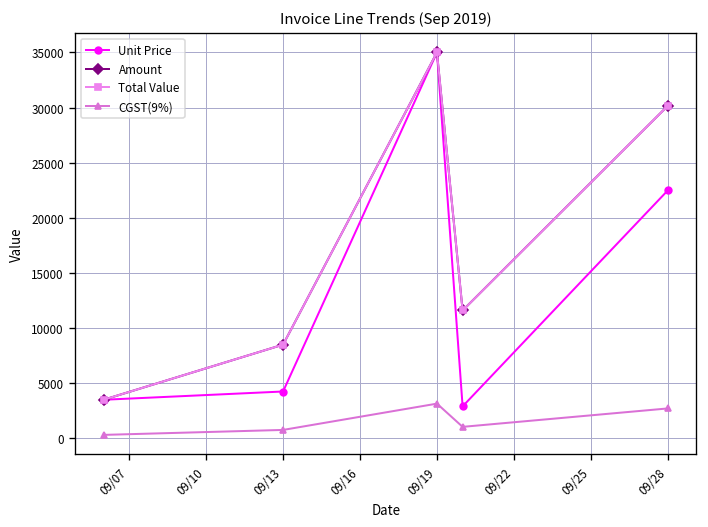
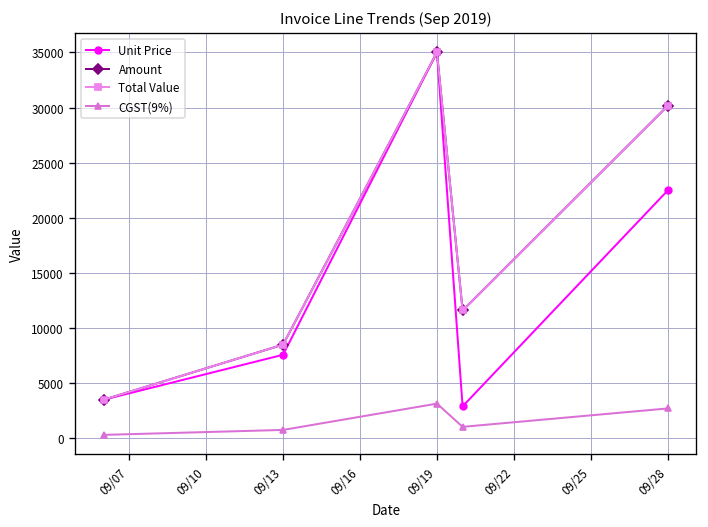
  {
    "Unit Price": {
-     "09/13": 4000,
+     "09/13": 8000,
      "09/28": 22000
    }
  }
